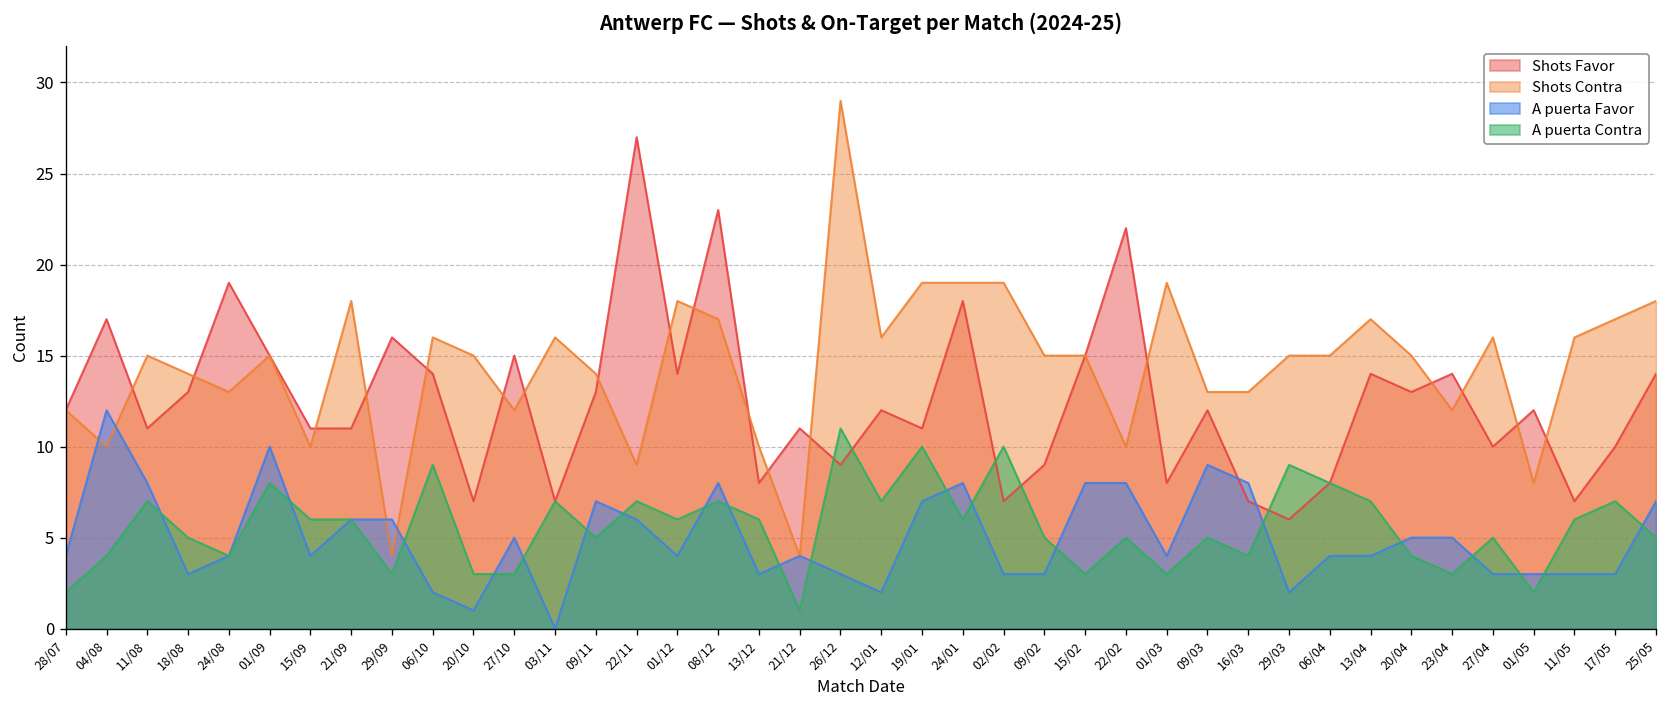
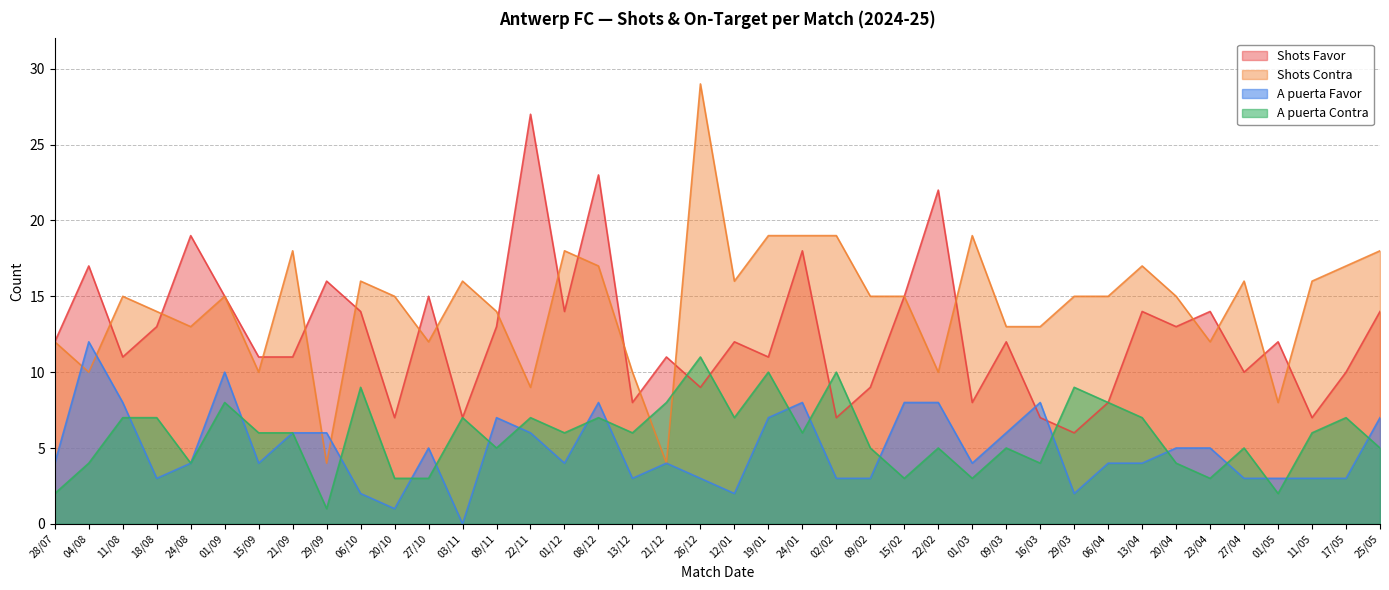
  {
    "A puerta Favor": {
      "28/07": 4,
      "04/08": 12,
      "11/08": 8,
      "18/08": 3,
      "01/09": 10,
      "15/09": 4,
      "29/09": 6,
      "06/10": 2,
      "20/10": 1,
      "27/10": 5,
      "03/11": 0,
      "09/11": 7,
      "22/11": 6,
      "01/12": 4,
      "08/12": 8,
      "13/12": 3,
      "26/12": 3,
      "12/01": 2,
      "19/01": 7,
      "24/01": 8,
      "02/02": 3,
      "09/02": 3,
      "15/02": 8,
      "22/02": 8,
      "01/03": 4,
-     "09/03": 9,
+     "09/03": 6,
      "16/03": 8,
      "29/03": 2,
      "06/04": 4,
      "13/04": 4,
      "20/04": 5,
      "23/04": 5,
      "27/04": 3,
      "01/05": 3,
      "11/05": 3,
      "17/05": 3,
      "25/05": 7
    },
    "A puerta Contra": {
      "28/07": 2,
      "04/08": 4,
      "11/08": 7,
-     "18/08": 5,
+     "18/08": 7,
      "01/09": 8,
      "15/09": 6,
-     "29/09": 3,
+     "29/09": 1,
      "06/10": 9,
      "20/10": 3,
      "27/10": 3,
      "09/11": 5,
      "22/11": 7,
      "01/12": 6,
      "08/12": 7,
      "13/12": 6,
-     "21/12": 1,
+     "21/12": 8,
      "26/12": 11,
      "12/01": 7,
      "19/01": 10,
      "24/01": 6,
      "02/02": 10,
      "09/02": 5,
      "15/02": 3,
      "22/02": 5,
      "01/03": 3,
      "09/03": 5,
      "16/03": 4,
      "29/03": 9,
      "13/04": 7,
      "20/04": 4,
      "23/04": 3,
      "27/04": 5,
      "01/05": 2,
      "11/05": 6,
      "17/05": 7,
      "25/05": 5
    }
  }
